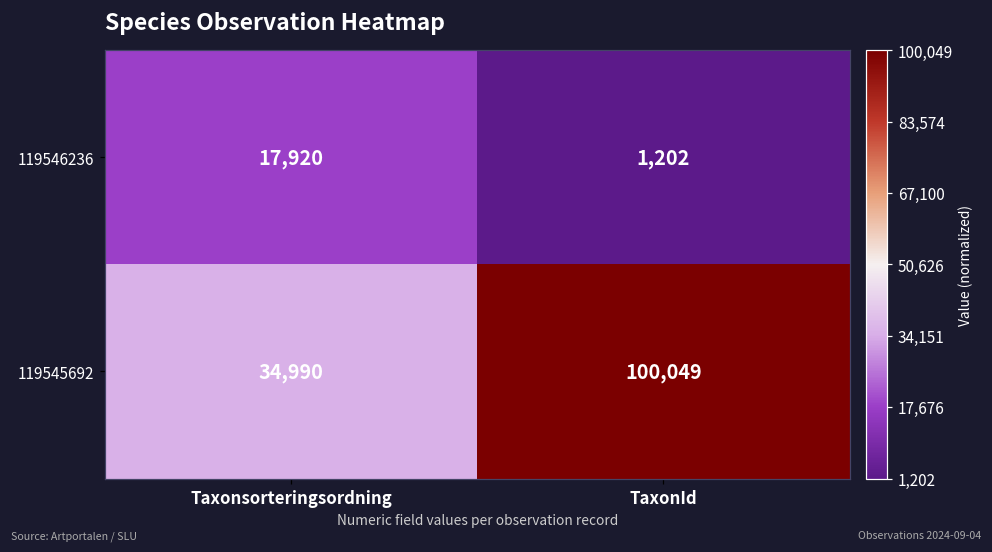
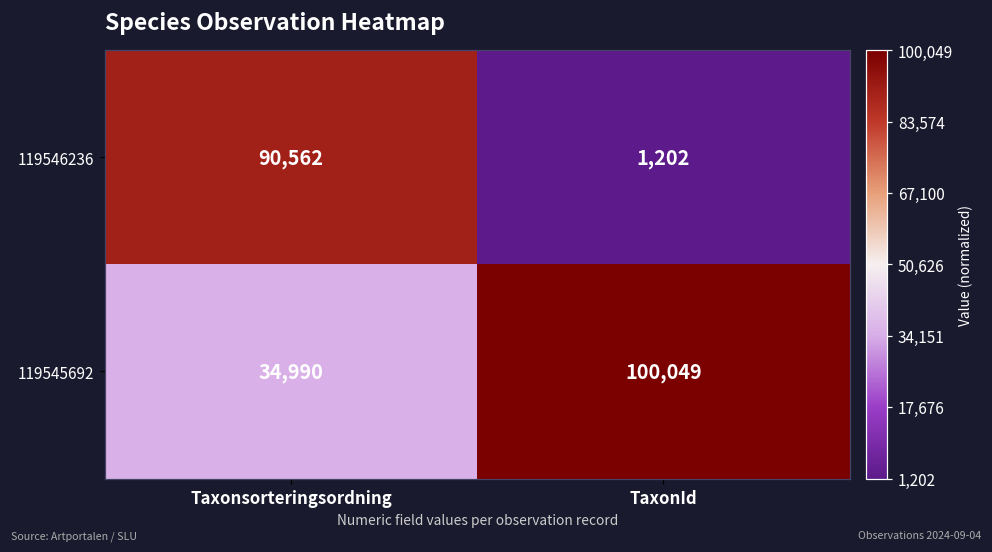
  {
    "119546236": {
-     "Taxonsorteringsordning": "17,920",
+     "Taxonsorteringsordning": "90,562",
      "TaxonId": "1,202"
    },
    "119545692": {
      "Taxonsorteringsordning": "34,990",
      "TaxonId": "100,049"
    }
  }
